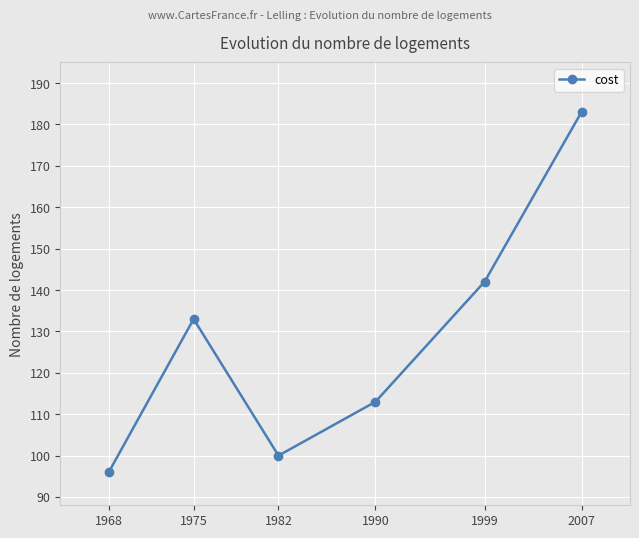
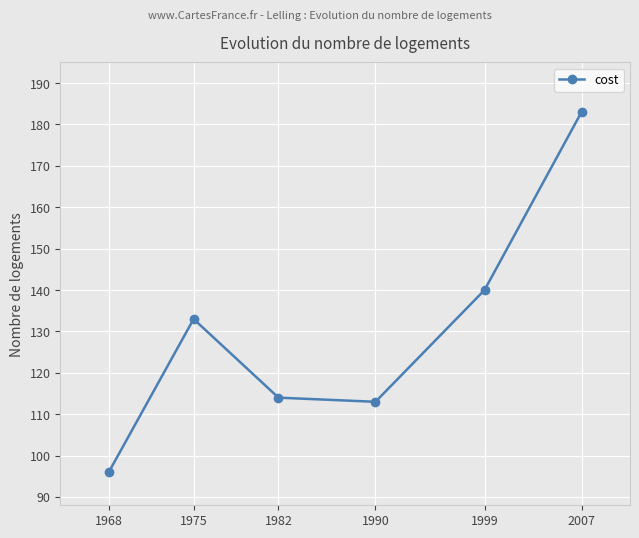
  {
    "1968": 96,
    "1975": 133,
-   "1982": 100,
+   "1982": 114,
    "1990": 113,
-   "1999": 142,
+   "1999": 140,
    "2007": 183
  }
